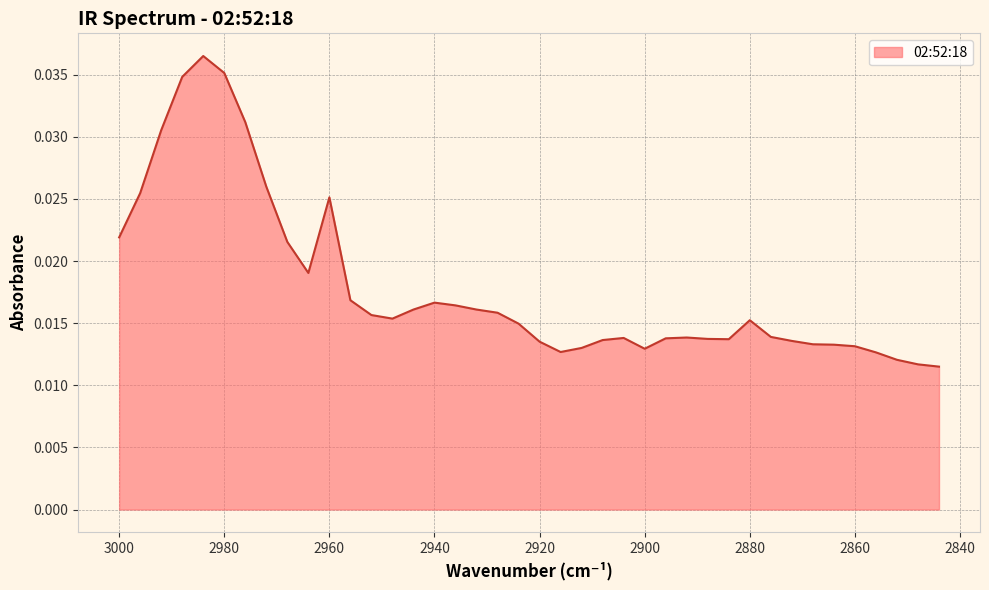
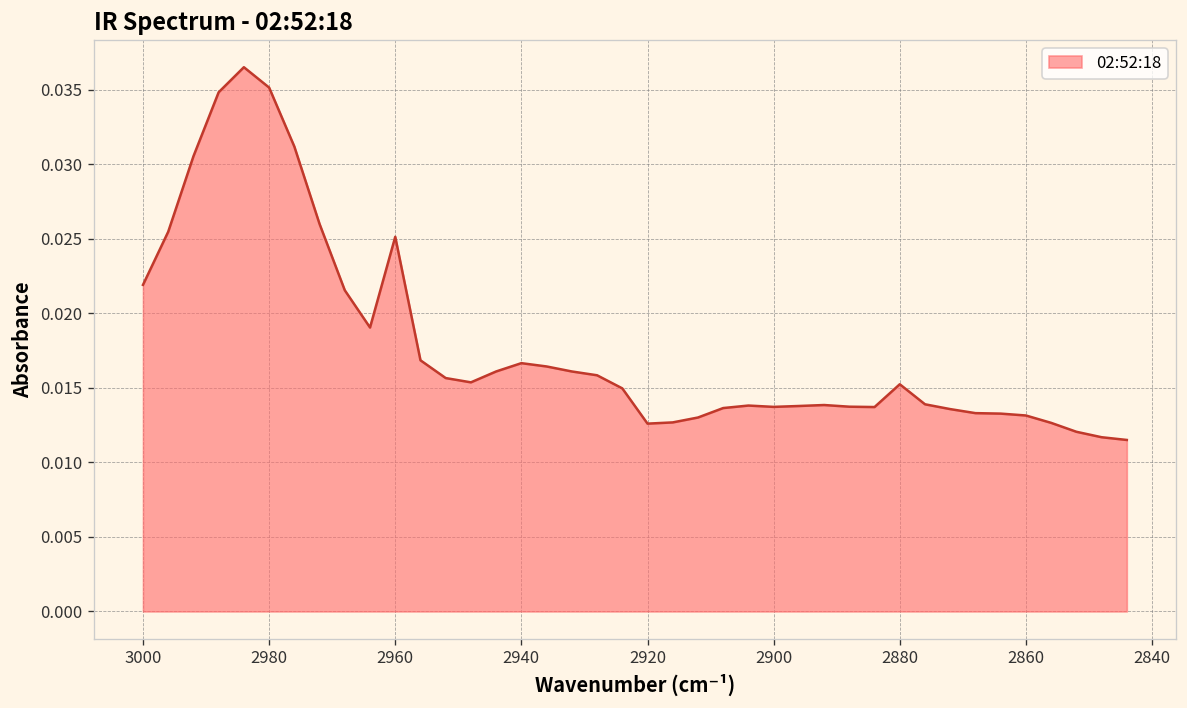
  {
    "3000": 0.0219,
    "2980": 0.0351,
    "2960": 0.0251,
    "2940": 0.0167,
-   "2920": 0.0135,
-   "2900": 0.0129,
+   "2920": 0.0126,
+   "2900": 0.0137,
    "2880": 0.0152,
    "2860": 0.0131
  }
